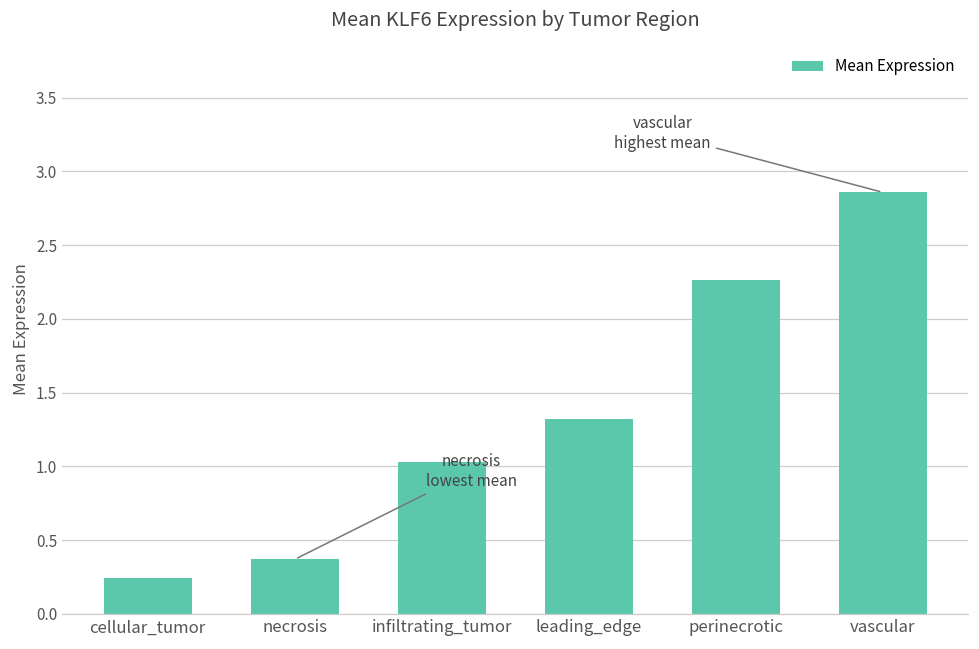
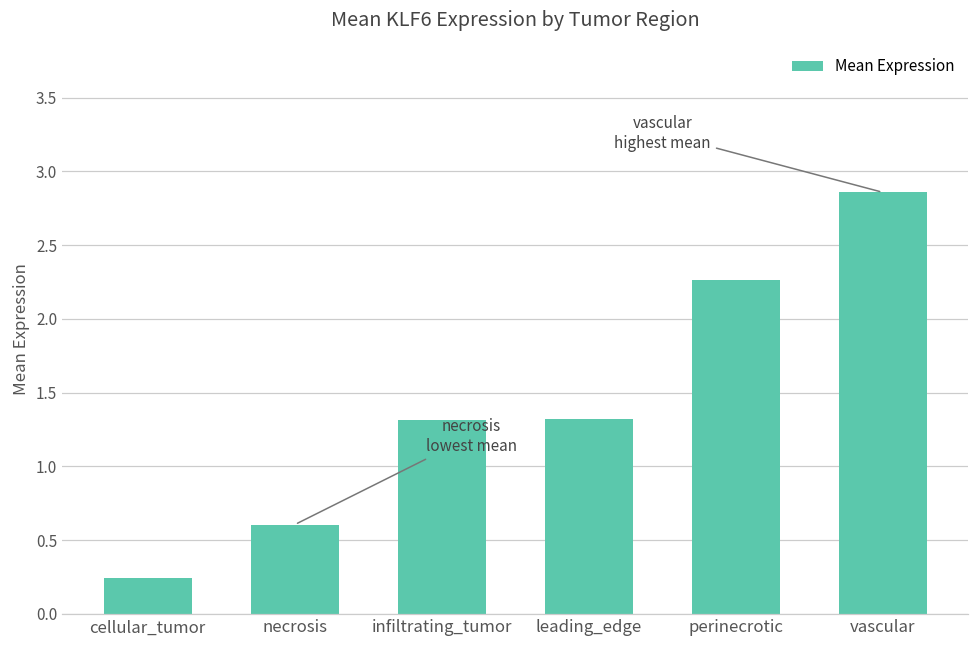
  {
    "cellular_tumor": 0.24,
-   "necrosis": 0.37,
-   "infiltrating_tumor": 1.03,
+   "necrosis": 0.61,
+   "infiltrating_tumor": 1.31,
    "leading_edge": 1.32,
    "perinecrotic": 2.26,
    "vascular": 2.86
  }
